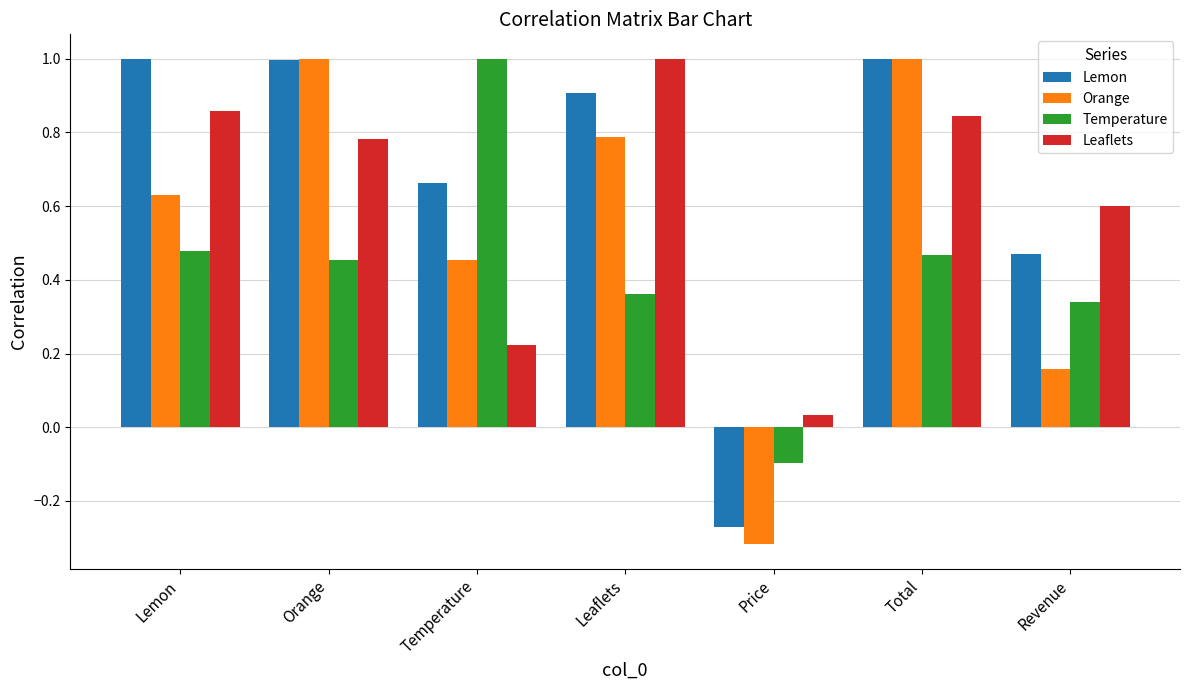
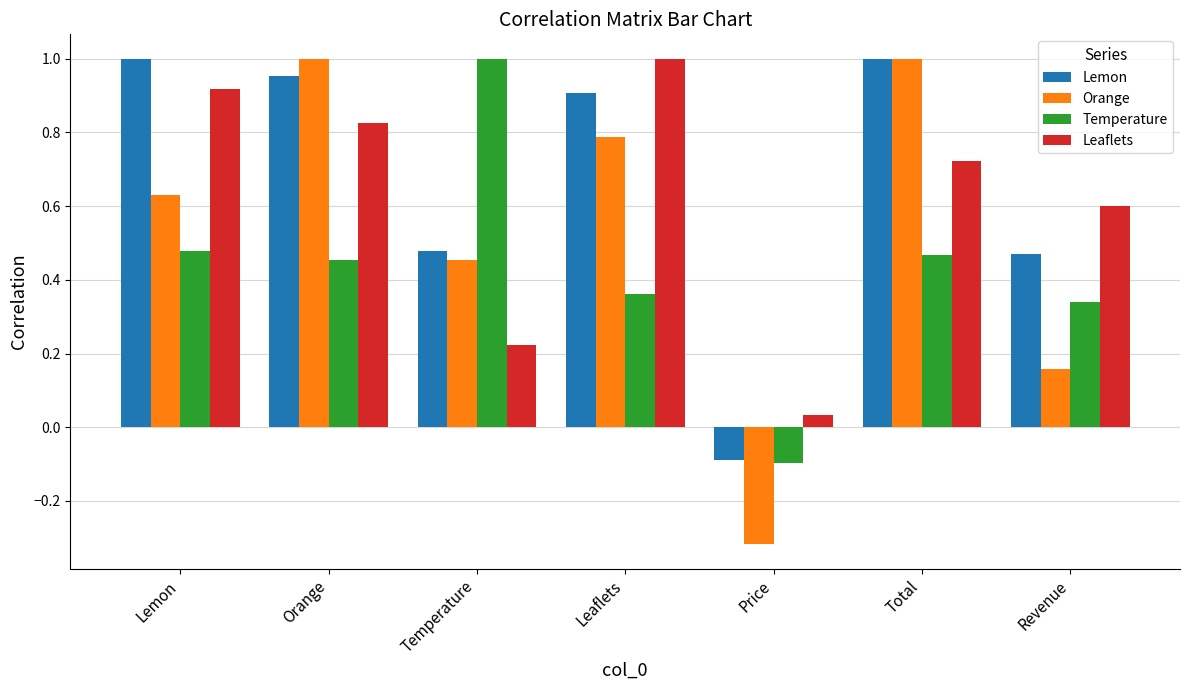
  {
    "Lemon": {
      "Lemon": 1.00,
-     "Orange": 1.00,
-     "Temperature": 0.66,
+     "Orange": 0.95,
+     "Temperature": 0.48,
      "Leaflets": 0.91,
-     "Price": -0.27,
+     "Price": -0.09,
      "Total": 1.00,
      "Revenue": 0.47
    },
    "Orange": {
      "Lemon": 0.63,
      "Orange": 1.00,
      "Temperature": 0.45,
      "Leaflets": 0.79,
      "Price": -0.32,
      "Total": 1.00,
      "Revenue": 0.16
    },
    "Temperature": {
      "Lemon": 0.48,
      "Orange": 0.45,
      "Temperature": 1.00,
      "Leaflets": 0.36,
      "Price": -0.10,
      "Total": 0.47,
      "Revenue": 0.34
    },
    "Leaflets": {
-     "Lemon": 0.86,
-     "Orange": 0.78,
+     "Lemon": 0.92,
+     "Orange": 0.83,
      "Temperature": 0.22,
      "Leaflets": 1.00,
      "Price": 0.03,
-     "Total": 0.84,
+     "Total": 0.72,
      "Revenue": 0.60
    }
  }
